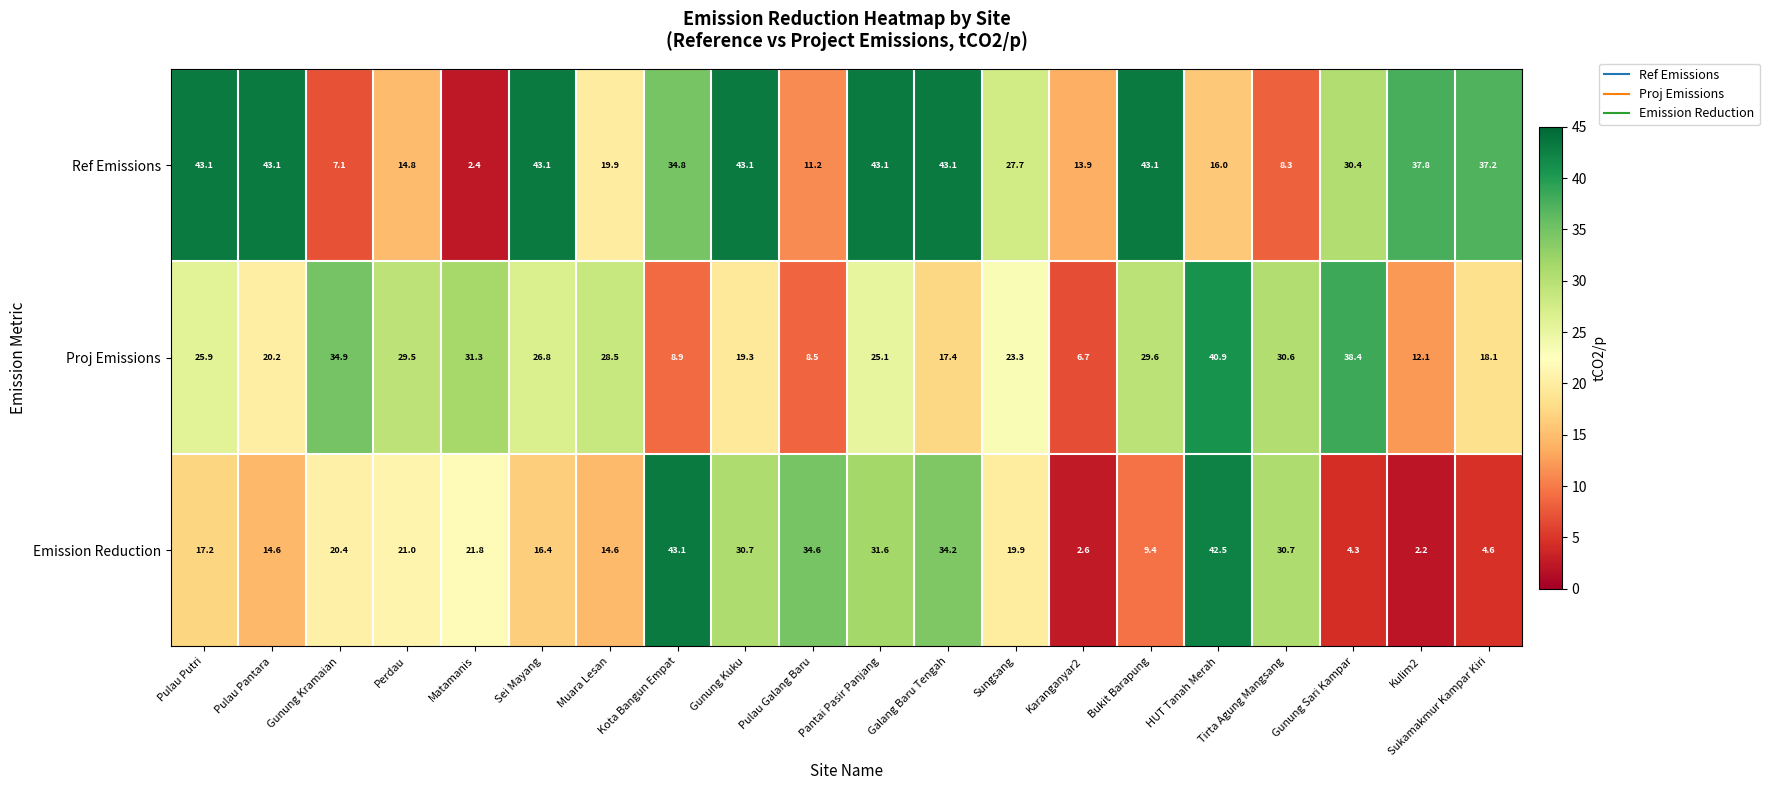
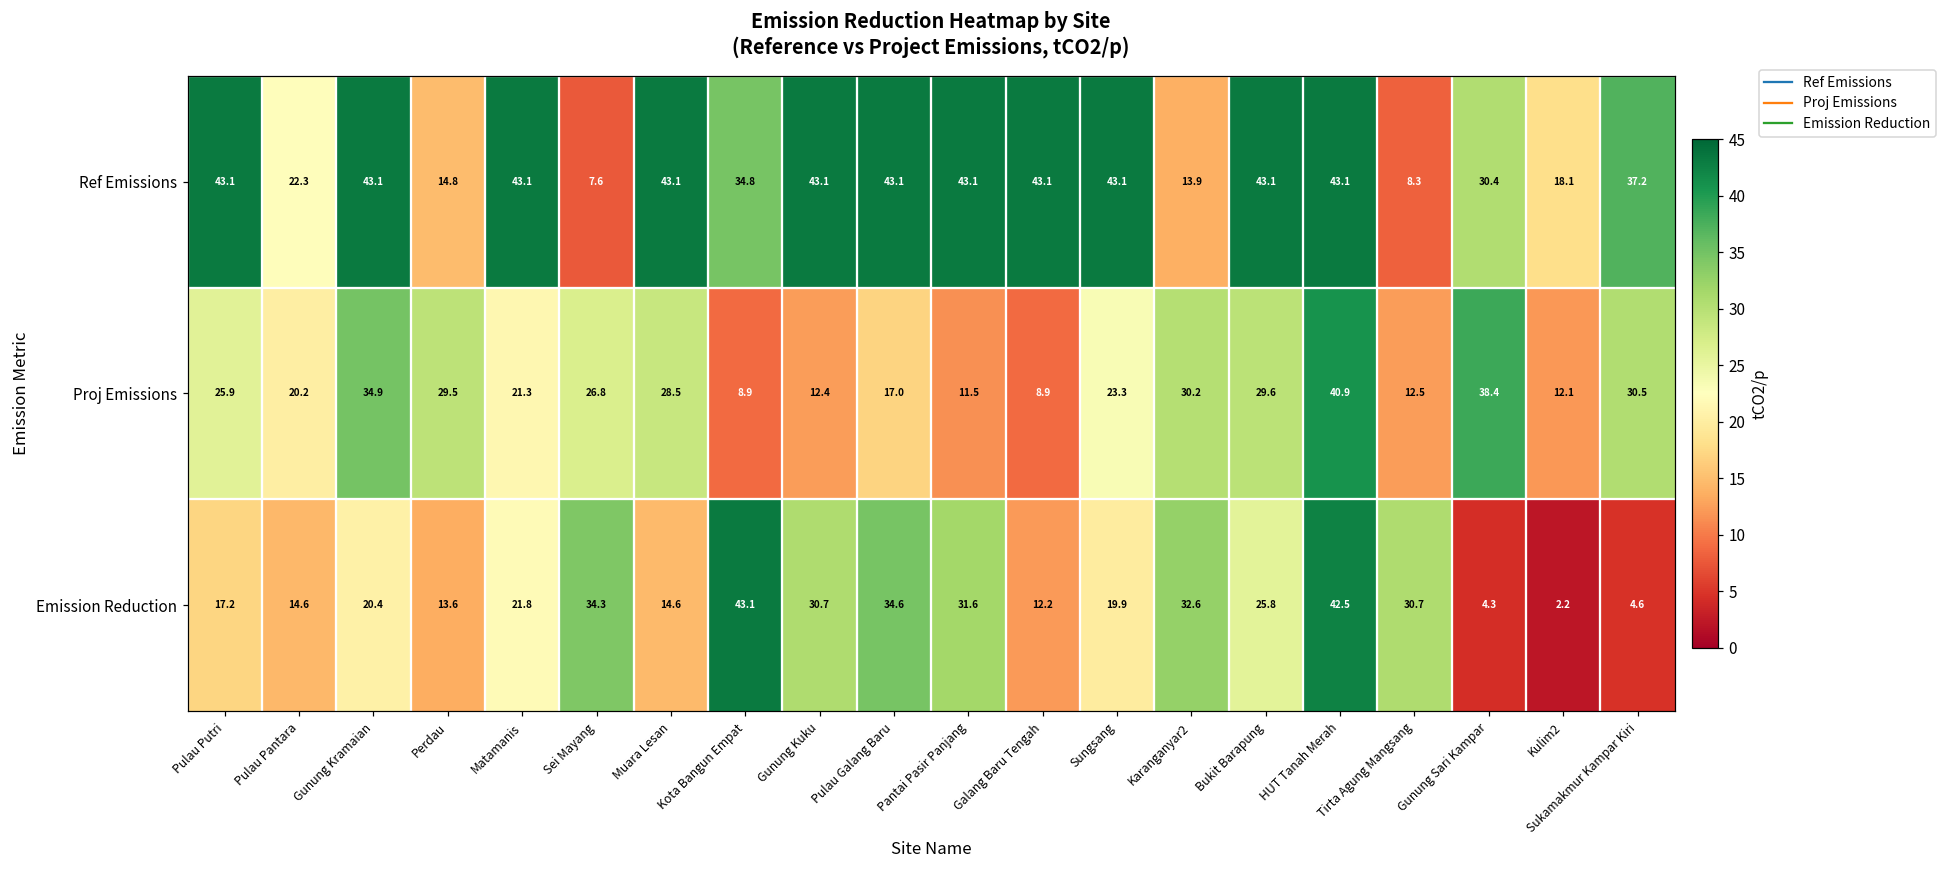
  {
    "Ref Emissions": {
      "Pulau Putri": 43.1,
-     "Pulau Pantara": 43.1,
-     "Gunung Kramaian": 7.1,
+     "Pulau Pantara": 22.3,
+     "Gunung Kramaian": 43.1,
      "Perdau": 14.8,
-     "Matamanis": 2.4,
-     "Sei Mayang": 43.1,
-     "Muara Lesan": 19.9,
+     "Matamanis": 43.1,
+     "Sei Mayang": 7.6,
+     "Muara Lesan": 43.1,
      "Kota Bangun Empat": 34.8,
      "Gunung Kuku": 43.1,
-     "Pulau Galang Baru": 11.2,
+     "Pulau Galang Baru": 43.1,
      "Pantai Pasir Panjang": 43.1,
      "Galang Baru Tengah": 43.1,
-     "Sungsang": 27.7,
+     "Sungsang": 43.1,
      "Karanganyar2": 13.9,
      "Bukit Barapung": 43.1,
-     "HUT Tanah Merah": 16.0,
+     "HUT Tanah Merah": 43.1,
      "Tirta Agung Mangsang": 8.3,
      "Gunung Sari Kampar": 30.4,
-     "Kulim2": 37.8,
+     "Kulim2": 18.1,
      "Sukamakmur Kampar Kiri": 37.2
    },
    "Proj Emissions": {
      "Pulau Putri": 25.9,
      "Pulau Pantara": 20.2,
      "Gunung Kramaian": 34.9,
      "Perdau": 29.5,
-     "Matamanis": 31.3,
+     "Matamanis": 21.3,
      "Sei Mayang": 26.8,
      "Muara Lesan": 28.5,
      "Kota Bangun Empat": 8.9,
-     "Gunung Kuku": 19.3,
-     "Pulau Galang Baru": 8.5,
-     "Pantai Pasir Panjang": 25.1,
-     "Galang Baru Tengah": 17.4,
+     "Gunung Kuku": 12.4,
+     "Pulau Galang Baru": 17.0,
+     "Pantai Pasir Panjang": 11.5,
+     "Galang Baru Tengah": 8.9,
      "Sungsang": 23.3,
-     "Karanganyar2": 6.7,
+     "Karanganyar2": 30.2,
      "Bukit Barapung": 29.6,
      "HUT Tanah Merah": 40.9,
-     "Tirta Agung Mangsang": 30.6,
+     "Tirta Agung Mangsang": 12.5,
      "Gunung Sari Kampar": 38.4,
      "Kulim2": 12.1,
-     "Sukamakmur Kampar Kiri": 18.1
+     "Sukamakmur Kampar Kiri": 30.5
    },
    "Emission Reduction": {
      "Pulau Putri": 17.2,
      "Pulau Pantara": 14.6,
      "Gunung Kramaian": 20.4,
-     "Perdau": 21.0,
+     "Perdau": 13.6,
      "Matamanis": 21.8,
-     "Sei Mayang": 16.4,
+     "Sei Mayang": 34.3,
      "Muara Lesan": 14.6,
      "Kota Bangun Empat": 43.1,
      "Gunung Kuku": 30.7,
      "Pulau Galang Baru": 34.6,
      "Pantai Pasir Panjang": 31.6,
-     "Galang Baru Tengah": 34.2,
+     "Galang Baru Tengah": 12.2,
      "Sungsang": 19.9,
-     "Karanganyar2": 2.6,
-     "Bukit Barapung": 9.4,
+     "Karanganyar2": 32.6,
+     "Bukit Barapung": 25.8,
      "HUT Tanah Merah": 42.5,
      "Tirta Agung Mangsang": 30.7,
      "Gunung Sari Kampar": 4.3,
      "Kulim2": 2.2,
      "Sukamakmur Kampar Kiri": 4.6
    }
  }
